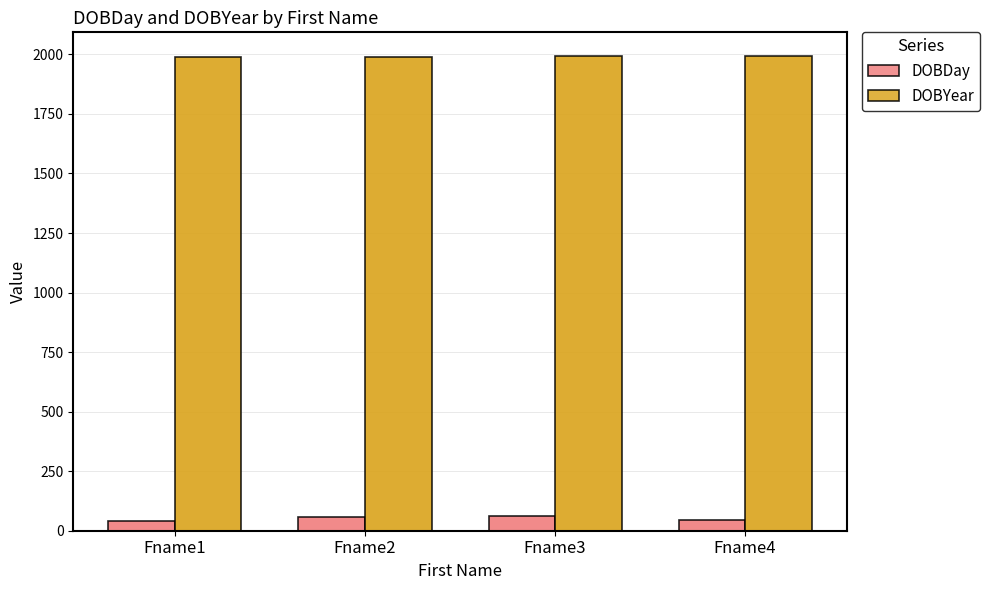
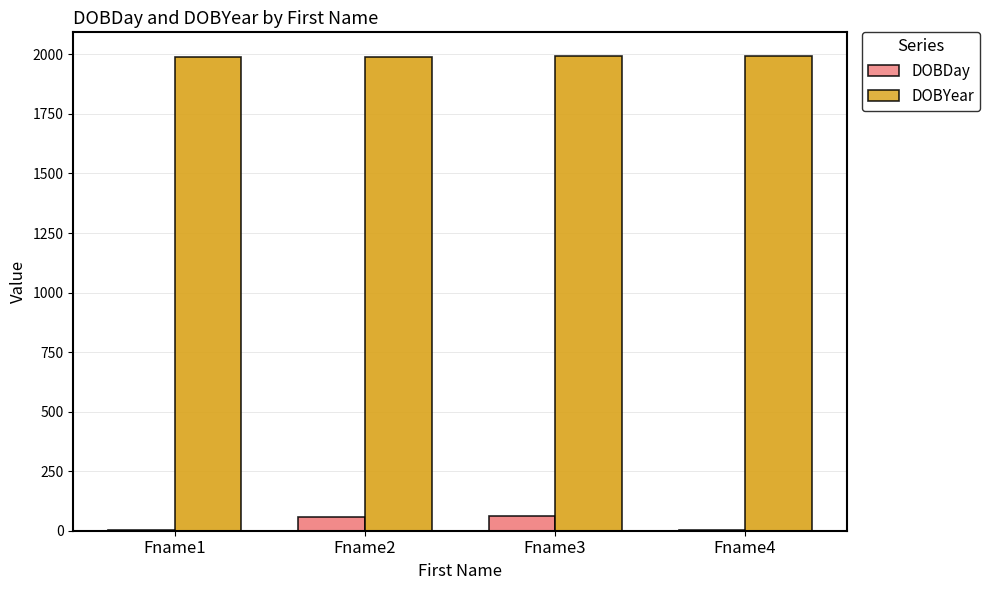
  {
    "DOBDay": {
-     "Fname1": 40,
+     "Fname1": 0,
      "Fname2": 60,
      "Fname3": 60,
-     "Fname4": 50
+     "Fname4": 0
    },
    "DOBYear": {
      "Fname1": 1990,
      "Fname2": 1990,
      "Fname3": 1990,
      "Fname4": 1990
    }
  }
